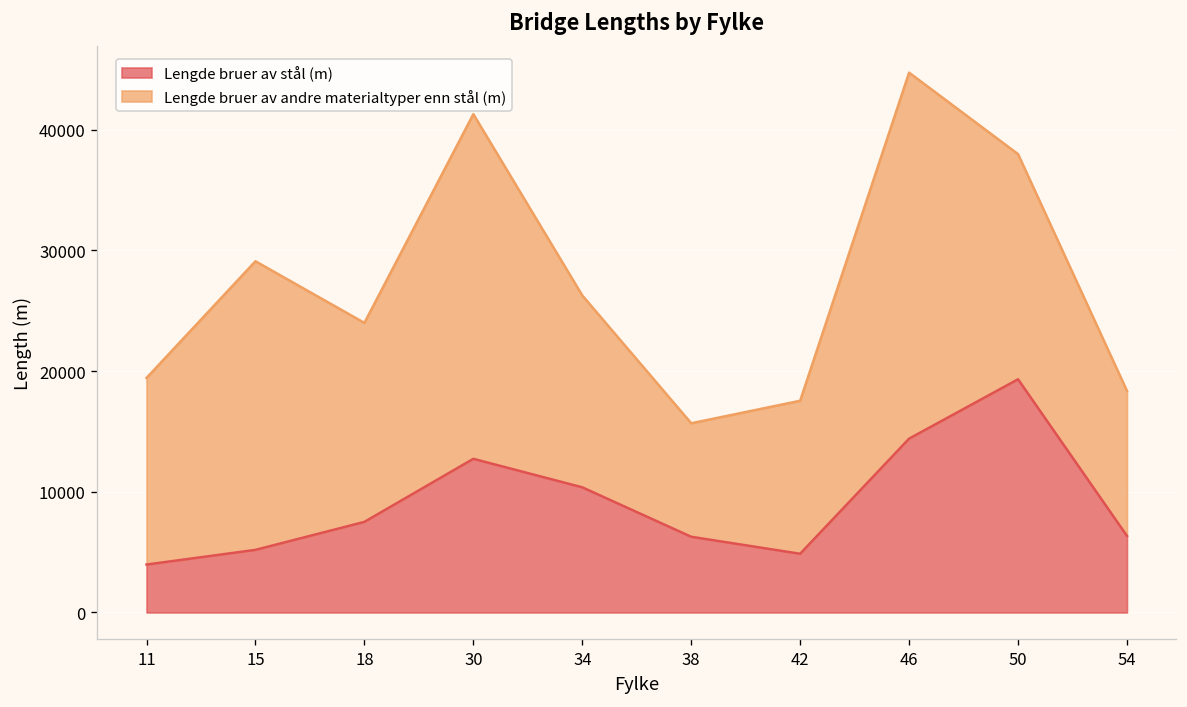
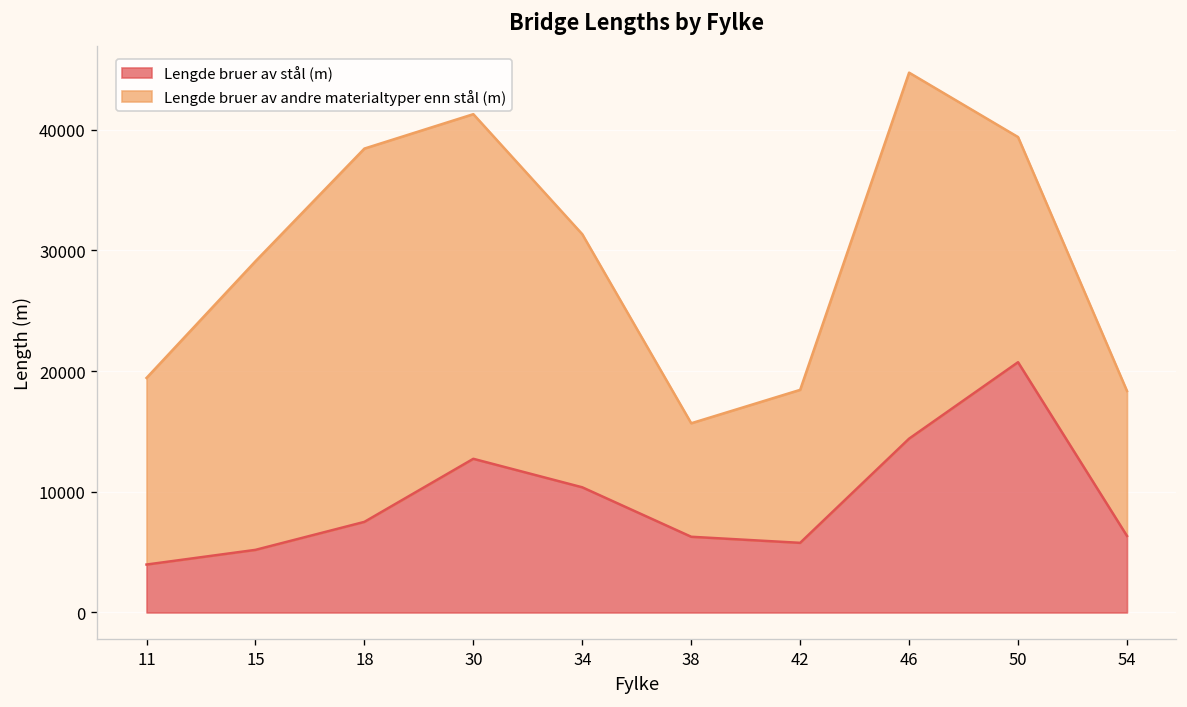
  {
    "Lengde bruer av stål (m)": {
      "11": 4000,
      "15": 5200,
      "18": 7500,
      "30": 12700,
      "34": 10400,
      "38": 6300,
-     "42": 4900,
+     "42": 5800,
      "46": 14400,
-     "50": 19300,
+     "50": 20700,
      "54": 6300
    },
    "Lengde bruer av andre materialtyper enn stål (m)": {
      "11": 15500,
      "15": 23900,
-     "18": 16500,
+     "18": 30900,
      "30": 28600,
-     "34": 15900,
+     "34": 21000,
      "38": 9400,
      "42": 12700,
      "46": 30300,
      "50": 18700,
      "54": 12000
    }
  }
